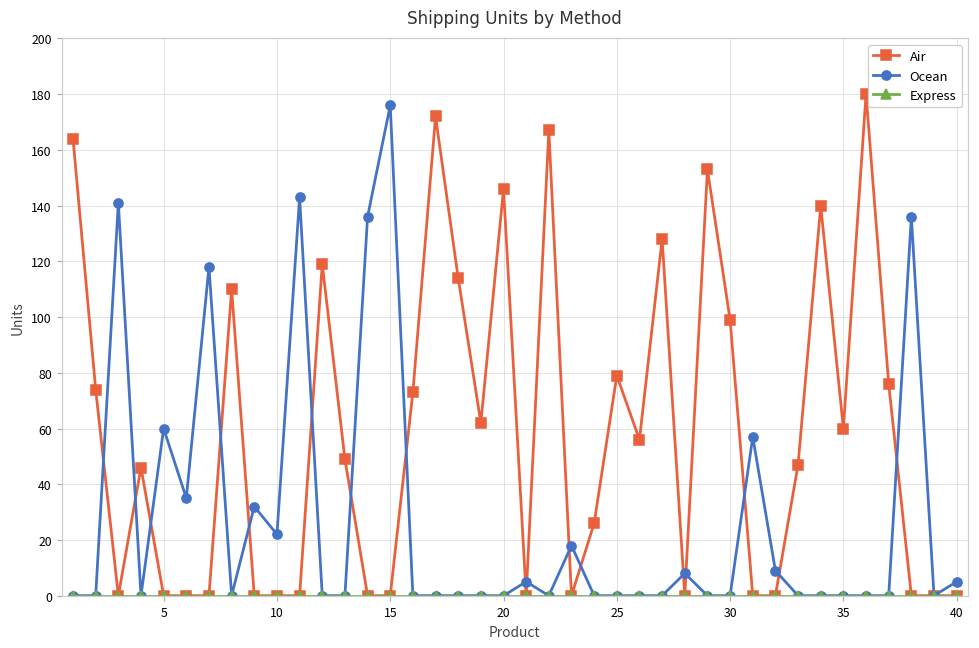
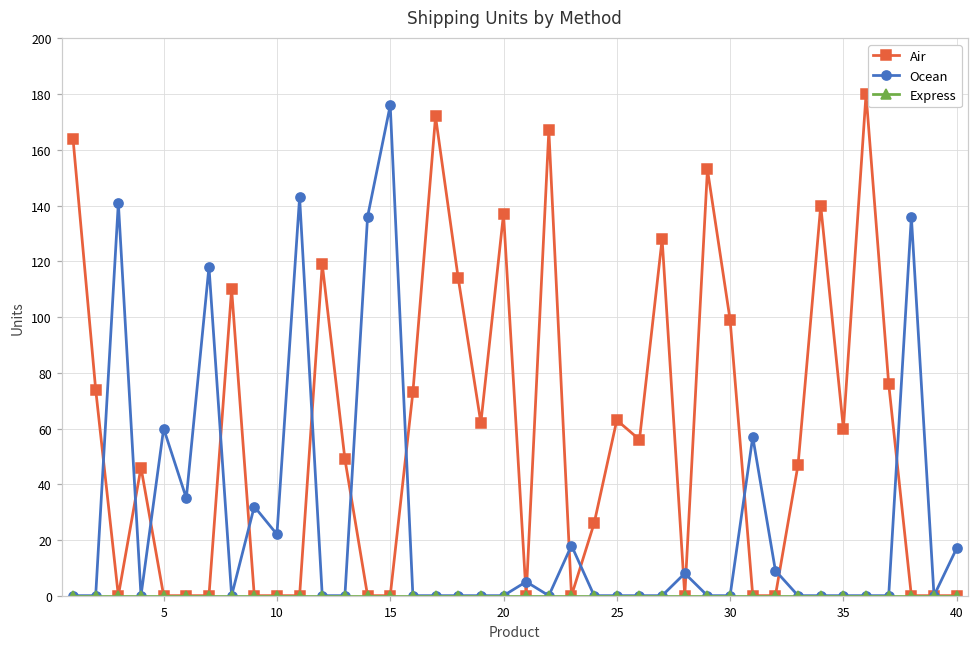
  {
    "Air": {
-     "20": 146,
-     "25": 79,
+     "20": 137,
+     "25": 63,
      "30": 99,
      "35": 60
    },
    "Ocean": {
      "5": 60,
      "10": 22,
      "15": 176,
-     "40": 5
+     "40": 17
    }
  }
